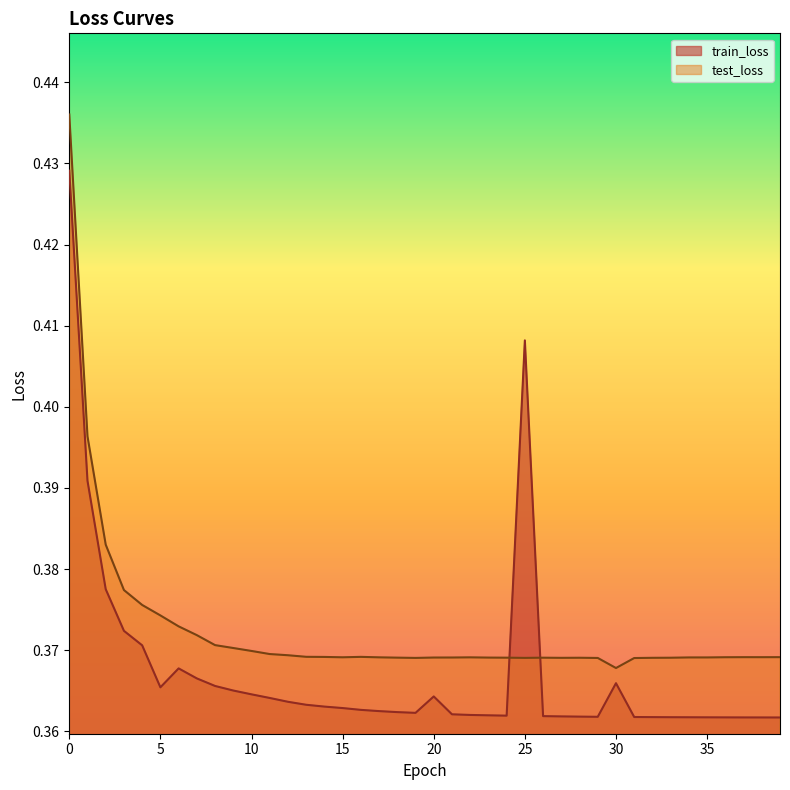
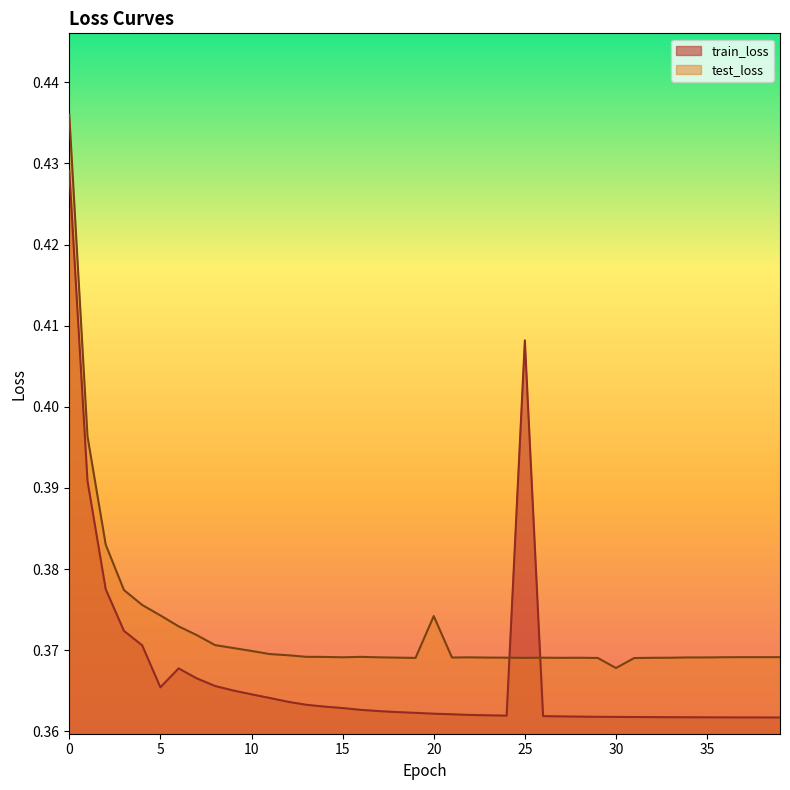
  {
    "train_loss": {
      "0": 0.429,
      "5": 0.365,
      "10": 0.365,
      "15": 0.363,
-     "20": 0.364,
+     "20": 0.362,
      "25": 0.408,
-     "30": 0.366,
+     "30": 0.362,
      "35": 0.362
    },
    "test_loss": {
      "0": 0.436,
      "5": 0.374,
      "10": 0.370,
      "15": 0.369,
-     "20": 0.369,
+     "20": 0.374,
      "25": 0.369,
      "30": 0.368,
      "35": 0.369
    }
  }
